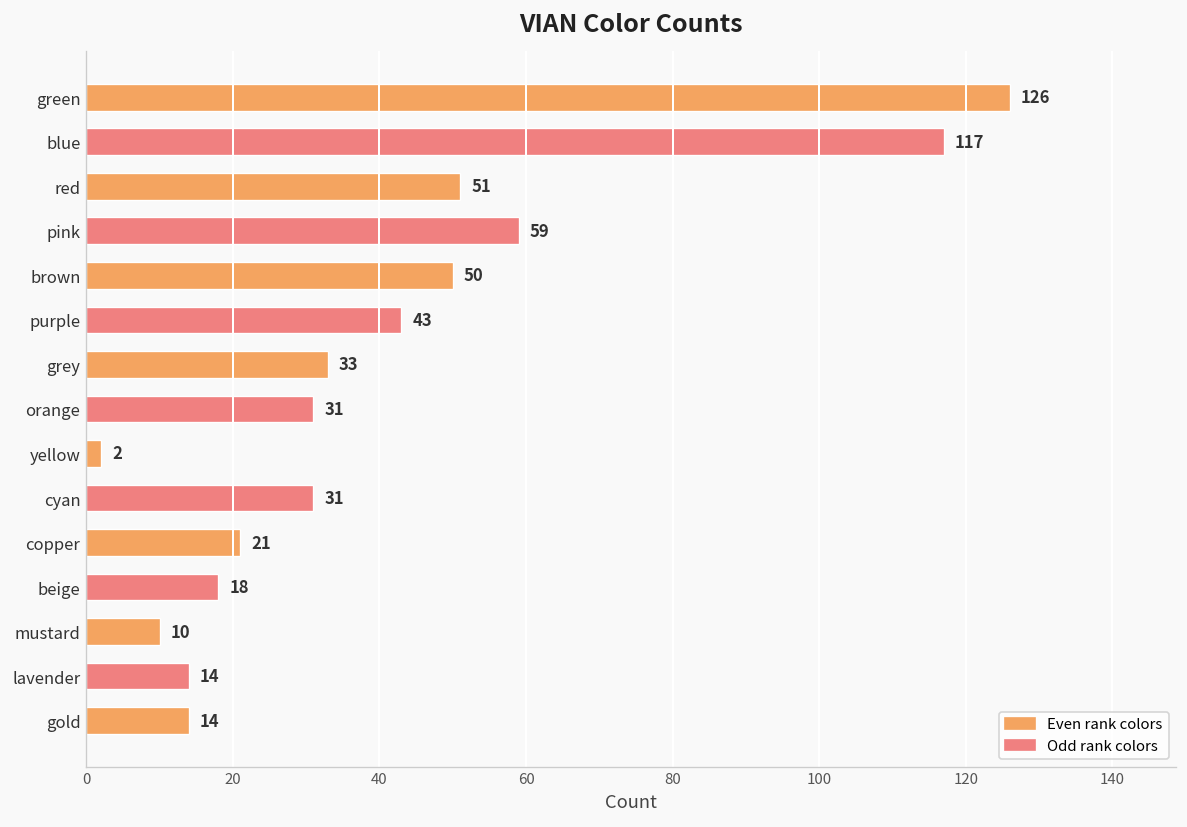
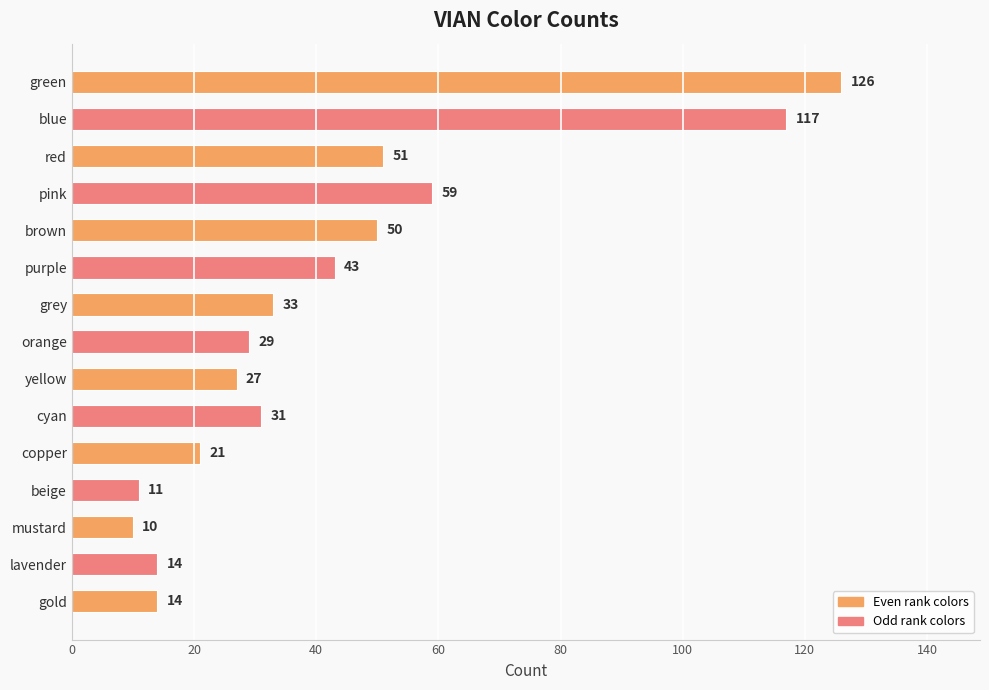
  {
    "green": 126,
    "blue": 117,
    "red": 51,
    "pink": 59,
    "brown": 50,
    "purple": 43,
    "grey": 33,
-   "orange": 31,
-   "yellow": 2,
+   "orange": 29,
+   "yellow": 27,
    "cyan": 31,
    "copper": 21,
-   "beige": 18,
+   "beige": 11,
    "mustard": 10,
    "lavender": 14,
    "gold": 14
  }
